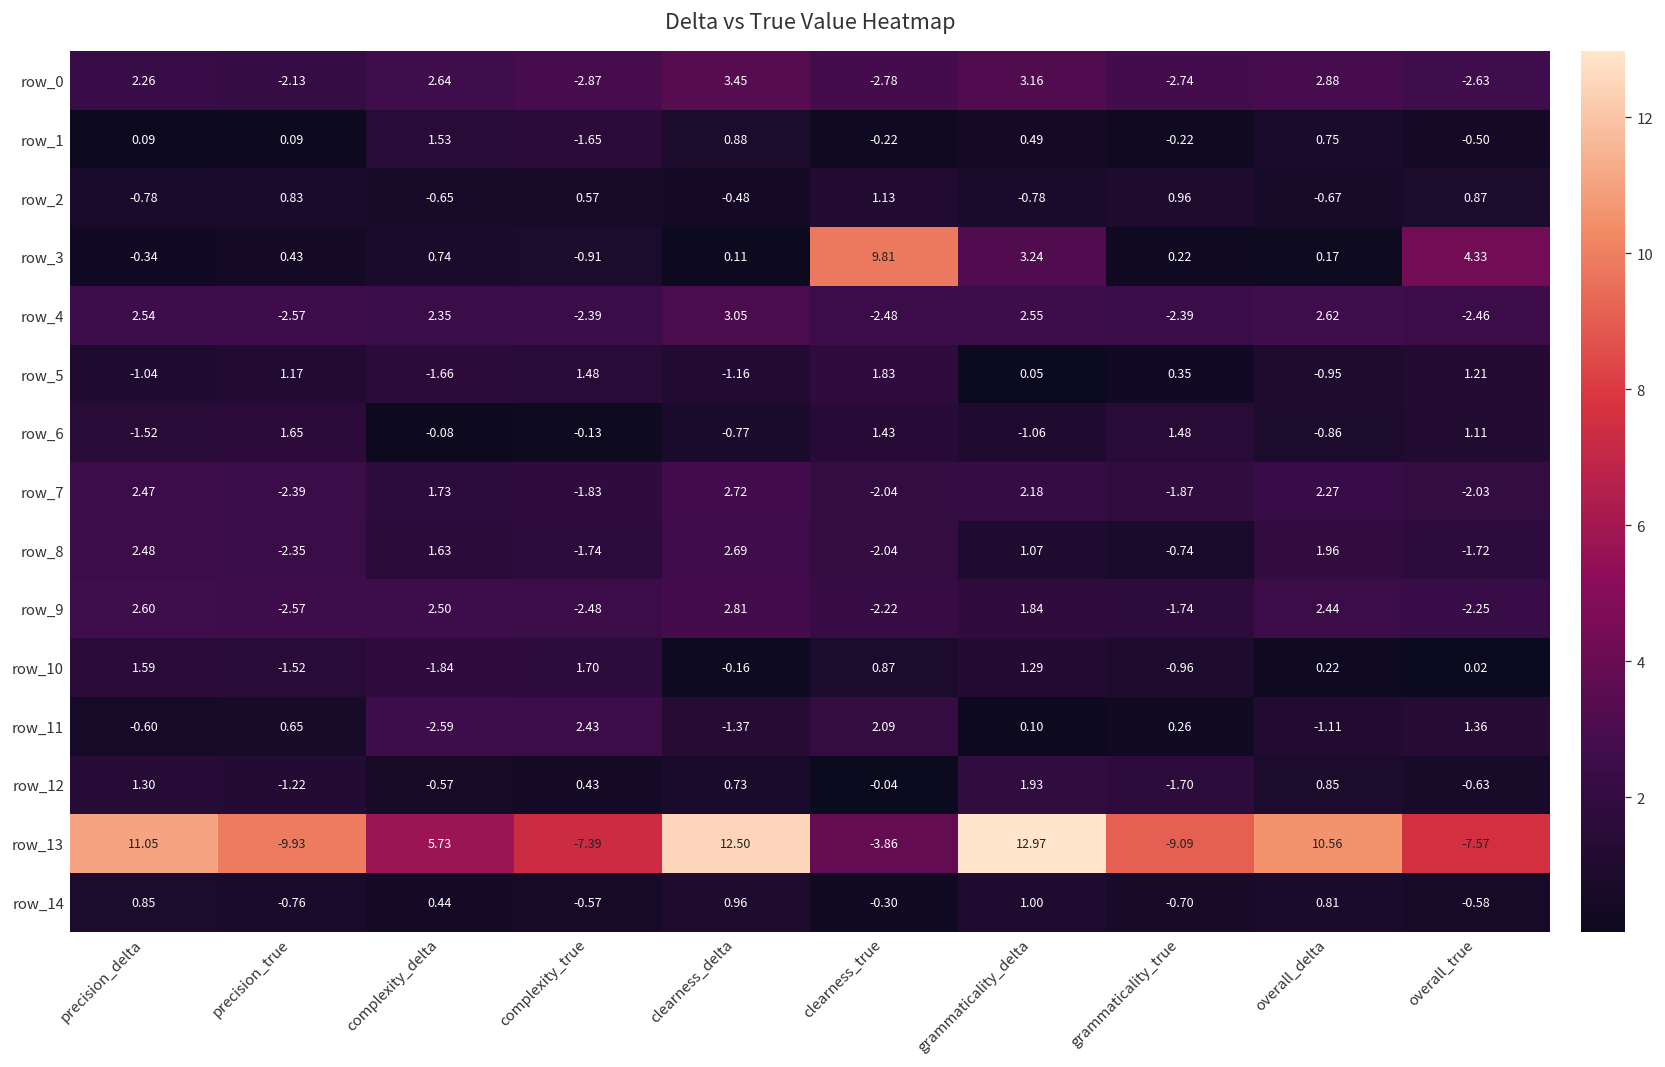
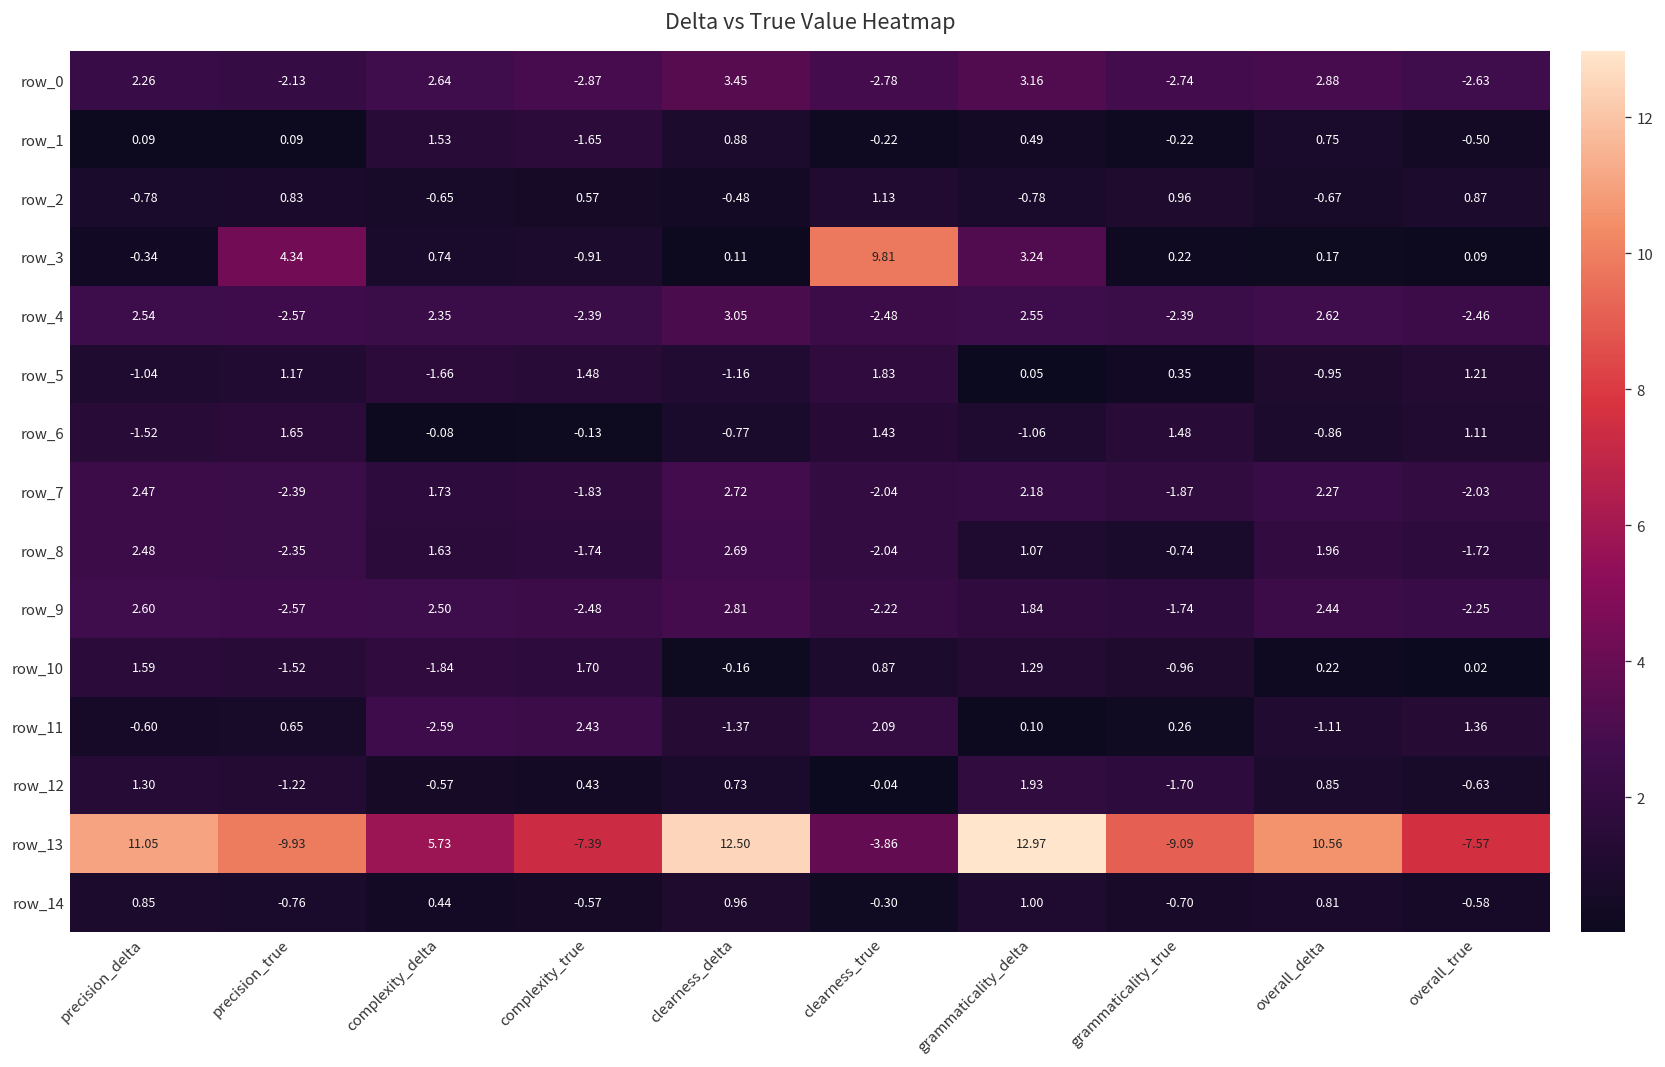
  {
    "row_0": {
      "precision_delta": 2.26,
      "precision_true": -2.13,
      "complexity_delta": 2.64,
      "complexity_true": -2.87,
      "clearness_delta": 3.45,
      "clearness_true": -2.78,
      "grammaticality_delta": 3.16,
      "grammaticality_true": -2.74,
      "overall_delta": 2.88,
      "overall_true": -2.63
    },
    "row_1": {
      "precision_delta": 0.09,
      "precision_true": 0.09,
      "complexity_delta": 1.53,
      "complexity_true": -1.65,
      "clearness_delta": 0.88,
      "clearness_true": -0.22,
      "grammaticality_delta": 0.49,
      "grammaticality_true": -0.22,
      "overall_delta": 0.75,
      "overall_true": -0.50
    },
    "row_2": {
      "precision_delta": -0.78,
      "precision_true": 0.83,
      "complexity_delta": -0.65,
      "complexity_true": 0.57,
      "clearness_delta": -0.48,
      "clearness_true": 1.13,
      "grammaticality_delta": -0.78,
      "grammaticality_true": 0.96,
      "overall_delta": -0.67,
      "overall_true": 0.87
    },
    "row_3": {
      "precision_delta": -0.34,
-     "precision_true": 0.43,
+     "precision_true": 4.34,
      "complexity_delta": 0.74,
      "complexity_true": -0.91,
      "clearness_delta": 0.11,
      "clearness_true": 9.81,
      "grammaticality_delta": 3.24,
      "grammaticality_true": 0.22,
      "overall_delta": 0.17,
-     "overall_true": 4.33
+     "overall_true": 0.09
    },
    "row_4": {
      "precision_delta": 2.54,
      "precision_true": -2.57,
      "complexity_delta": 2.35,
      "complexity_true": -2.39,
      "clearness_delta": 3.05,
      "clearness_true": -2.48,
      "grammaticality_delta": 2.55,
      "grammaticality_true": -2.39,
      "overall_delta": 2.62,
      "overall_true": -2.46
    },
    "row_5": {
      "precision_delta": -1.04,
      "precision_true": 1.17,
      "complexity_delta": -1.66,
      "complexity_true": 1.48,
      "clearness_delta": -1.16,
      "clearness_true": 1.83,
      "grammaticality_delta": 0.05,
      "grammaticality_true": 0.35,
      "overall_delta": -0.95,
      "overall_true": 1.21
    },
    "row_6": {
      "precision_delta": -1.52,
      "precision_true": 1.65,
      "complexity_delta": -0.08,
      "complexity_true": -0.13,
      "clearness_delta": -0.77,
      "clearness_true": 1.43,
      "grammaticality_delta": -1.06,
      "grammaticality_true": 1.48,
      "overall_delta": -0.86,
      "overall_true": 1.11
    },
    "row_7": {
      "precision_delta": 2.47,
      "precision_true": -2.39,
      "complexity_delta": 1.73,
      "complexity_true": -1.83,
      "clearness_delta": 2.72,
      "clearness_true": -2.04,
      "grammaticality_delta": 2.18,
      "grammaticality_true": -1.87,
      "overall_delta": 2.27,
      "overall_true": -2.03
    },
    "row_8": {
      "precision_delta": 2.48,
      "precision_true": -2.35,
      "complexity_delta": 1.63,
      "complexity_true": -1.74,
      "clearness_delta": 2.69,
      "clearness_true": -2.04,
      "grammaticality_delta": 1.07,
      "grammaticality_true": -0.74,
      "overall_delta": 1.96,
      "overall_true": -1.72
    },
    "row_9": {
      "precision_delta": 2.60,
      "precision_true": -2.57,
      "complexity_delta": 2.50,
      "complexity_true": -2.48,
      "clearness_delta": 2.81,
      "clearness_true": -2.22,
      "grammaticality_delta": 1.84,
      "grammaticality_true": -1.74,
      "overall_delta": 2.44,
      "overall_true": -2.25
    },
    "row_10": {
      "precision_delta": 1.59,
      "precision_true": -1.52,
      "complexity_delta": -1.84,
      "complexity_true": 1.70,
      "clearness_delta": -0.16,
      "clearness_true": 0.87,
      "grammaticality_delta": 1.29,
      "grammaticality_true": -0.96,
      "overall_delta": 0.22,
      "overall_true": 0.02
    },
    "row_11": {
      "precision_delta": -0.60,
      "precision_true": 0.65,
      "complexity_delta": -2.59,
      "complexity_true": 2.43,
      "clearness_delta": -1.37,
      "clearness_true": 2.09,
      "grammaticality_delta": 0.10,
      "grammaticality_true": 0.26,
      "overall_delta": -1.11,
      "overall_true": 1.36
    },
    "row_12": {
      "precision_delta": 1.30,
      "precision_true": -1.22,
      "complexity_delta": -0.57,
      "complexity_true": 0.43,
      "clearness_delta": 0.73,
      "clearness_true": -0.04,
      "grammaticality_delta": 1.93,
      "grammaticality_true": -1.70,
      "overall_delta": 0.85,
      "overall_true": -0.63
    },
    "row_13": {
      "precision_delta": 11.05,
      "precision_true": -9.93,
      "complexity_delta": 5.73,
      "complexity_true": -7.39,
      "clearness_delta": 12.50,
      "clearness_true": -3.86,
      "grammaticality_delta": 12.97,
      "grammaticality_true": -9.09,
      "overall_delta": 10.56,
      "overall_true": -7.57
    },
    "row_14": {
      "precision_delta": 0.85,
      "precision_true": -0.76,
      "complexity_delta": 0.44,
      "complexity_true": -0.57,
      "clearness_delta": 0.96,
      "clearness_true": -0.30,
      "grammaticality_delta": 1.00,
      "grammaticality_true": -0.70,
      "overall_delta": 0.81,
      "overall_true": -0.58
    }
  }
